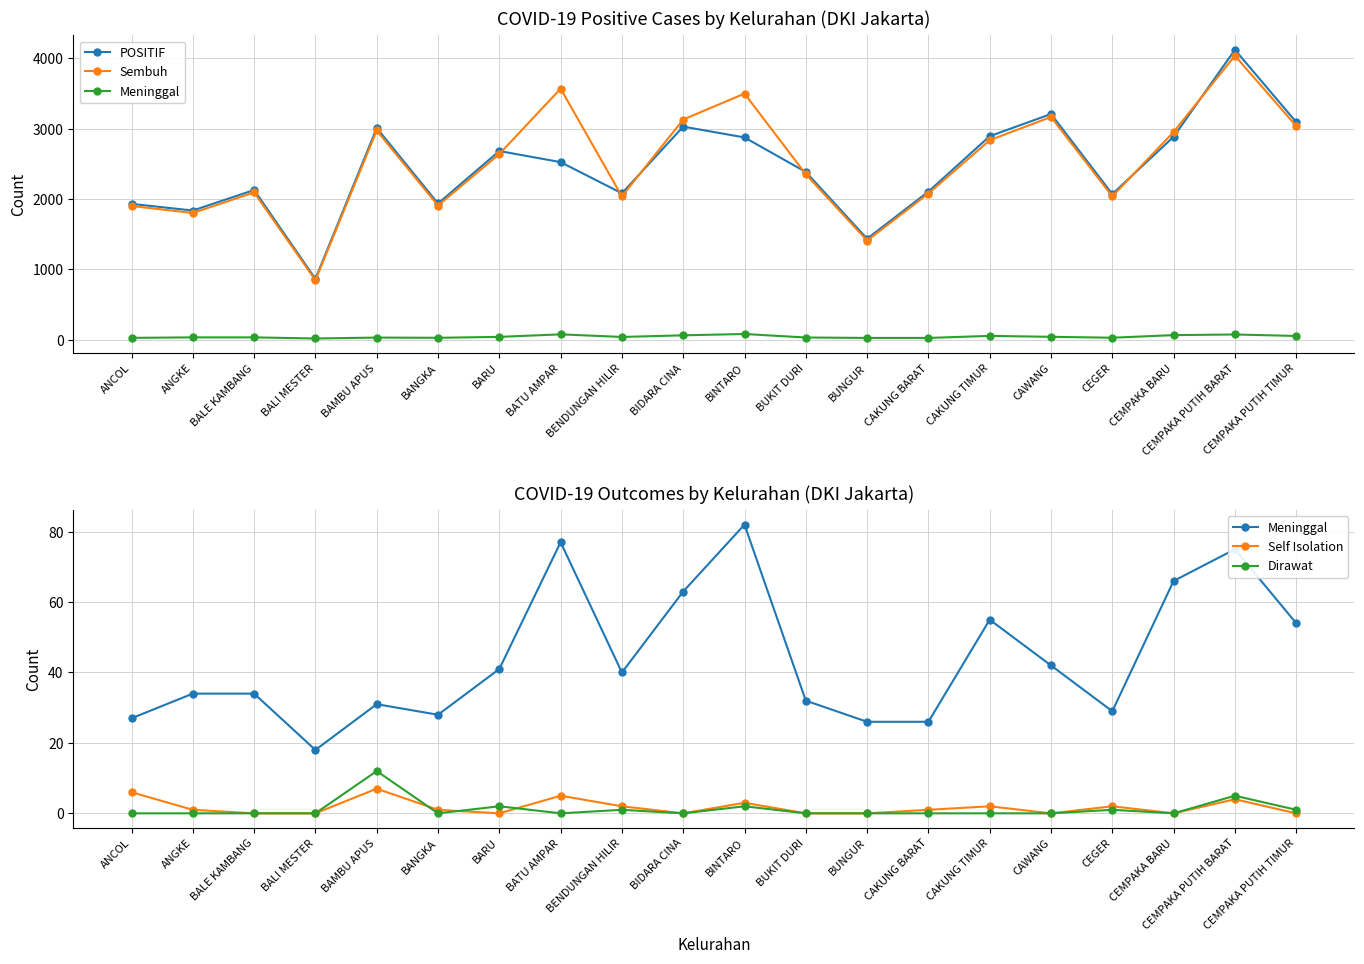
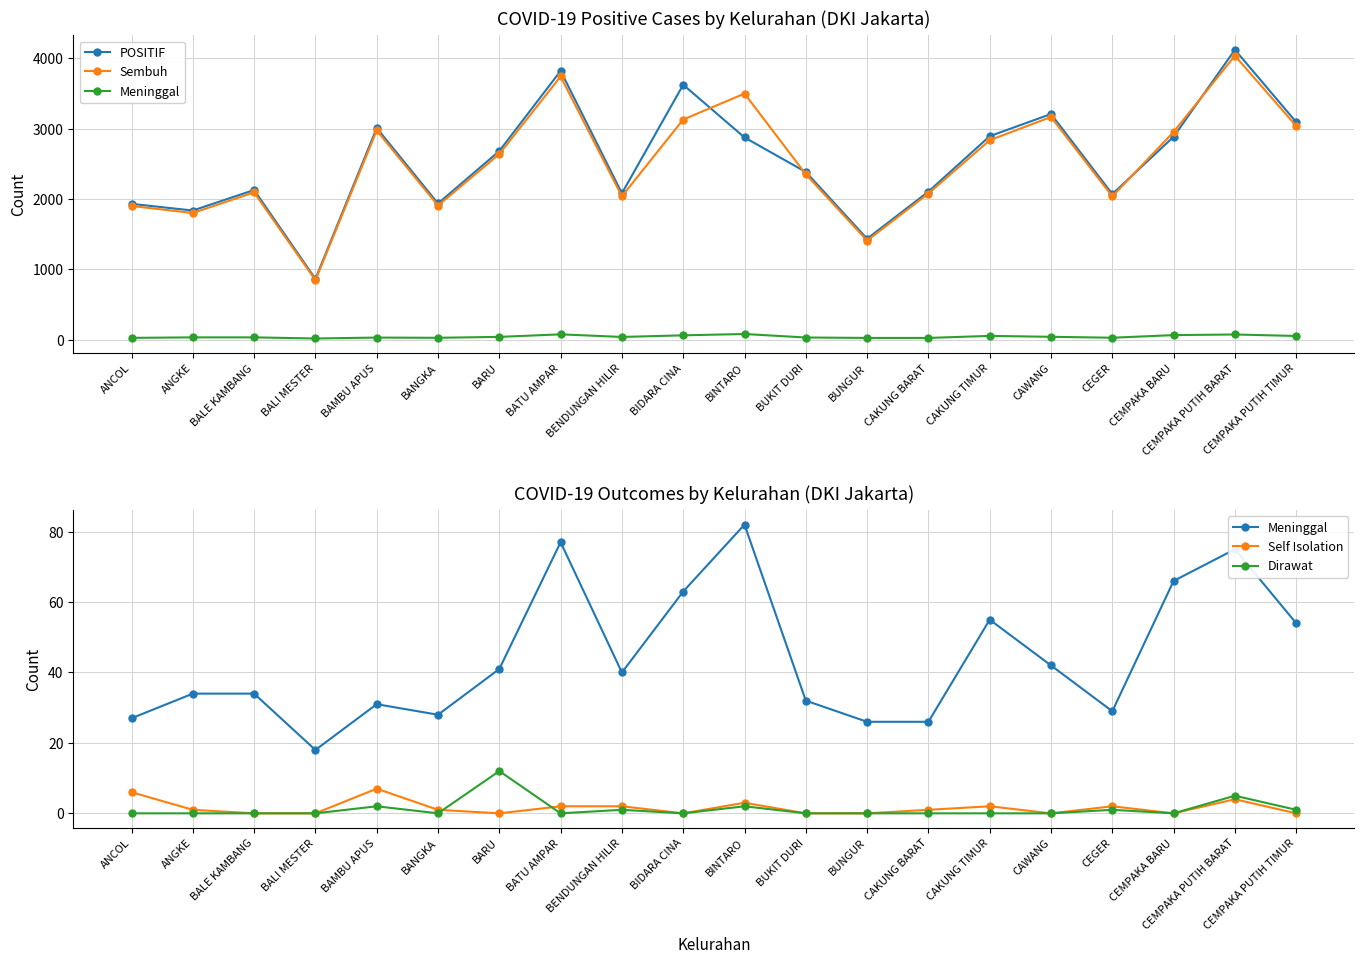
  {
    "COVID-19 Positive Cases by Kelurahan (DKI Jakarta)": {
      "POSITIF": {
        "BARU": 2700,
-       "BATU AMPAR": 2500,
+       "BATU AMPAR": 3800,
        "BENDUNGAN HILIR": 2100,
-       "BIDARA CINA": 3000,
+       "BIDARA CINA": 3600,
        "BINTARO": 2900,
        "CAKUNG TIMUR": 2900,
        "CAWANG": 3200,
        "CEMPAKA BARU": 2900,
        "CEMPAKA PUTIH BARAT": 4100,
        "CEMPAKA PUTIH TIMUR": 3100
      },
      "Sembuh": {
        "BARU": 2600,
-       "BATU AMPAR": 3600,
+       "BATU AMPAR": 3700,
        "BENDUNGAN HILIR": 2000,
        "BIDARA CINA": 3100,
        "BINTARO": 3500,
        "CAKUNG TIMUR": 2800,
        "CAWANG": 3200,
        "CEMPAKA BARU": 3000,
        "CEMPAKA PUTIH BARAT": 4000,
        "CEMPAKA PUTIH TIMUR": 3000
      }
    },
    "COVID-19 Outcomes by Kelurahan (DKI Jakarta)": {
      "Meninggal": {
        "ANCOL": 27,
        "ANGKE": 34,
        "BALE KAMBANG": 34,
        "BALI MESTER": 18,
        "BAMBU APUS": 31,
        "BANGKA": 28,
        "BARU": 41,
        "BATU AMPAR": 77,
        "BENDUNGAN HILIR": 40,
        "BIDARA CINA": 63,
        "BINTARO": 82,
        "BUKIT DURI": 32,
        "BUNGUR": 26,
        "CAKUNG BARAT": 26,
        "CAKUNG TIMUR": 55,
        "CAWANG": 42,
        "CEGER": 29,
        "CEMPAKA BARU": 66,
        "CEMPAKA PUTIH TIMUR": 54
      },
      "Self Isolation": {
        "ANCOL": 6,
        "ANGKE": 1,
        "BAMBU APUS": 7,
        "BANGKA": 1,
        "BARU": 0,
-       "BATU AMPAR": 5,
+       "BATU AMPAR": 2,
        "BENDUNGAN HILIR": 2,
        "BINTARO": 3,
        "CAKUNG BARAT": 1,
        "CAKUNG TIMUR": 2,
        "CEGER": 2,
        "CEMPAKA PUTIH BARAT": 4,
        "CEMPAKA PUTIH TIMUR": 0
      },
      "Dirawat": {
        "ANCOL": 0,
        "ANGKE": 0,
-       "BAMBU APUS": 12,
+       "BAMBU APUS": 2,
        "BANGKA": 0,
-       "BARU": 2,
+       "BARU": 12,
        "BATU AMPAR": 0,
        "BENDUNGAN HILIR": 1,
        "BINTARO": 2,
        "CAKUNG BARAT": 0,
        "CAKUNG TIMUR": 0,
        "CEGER": 1,
        "CEMPAKA PUTIH BARAT": 5,
        "CEMPAKA PUTIH TIMUR": 1
      }
    }
  }
